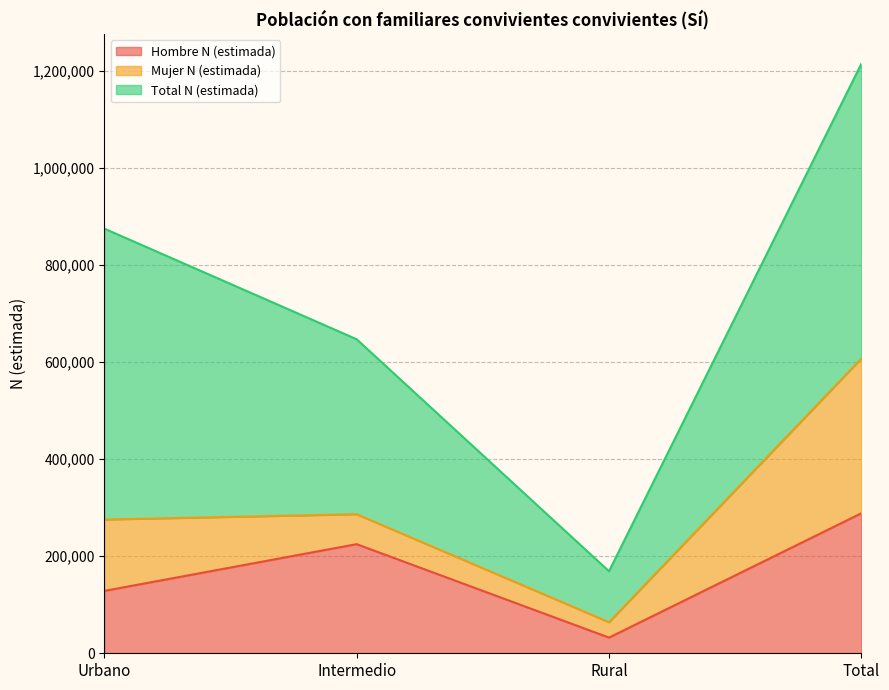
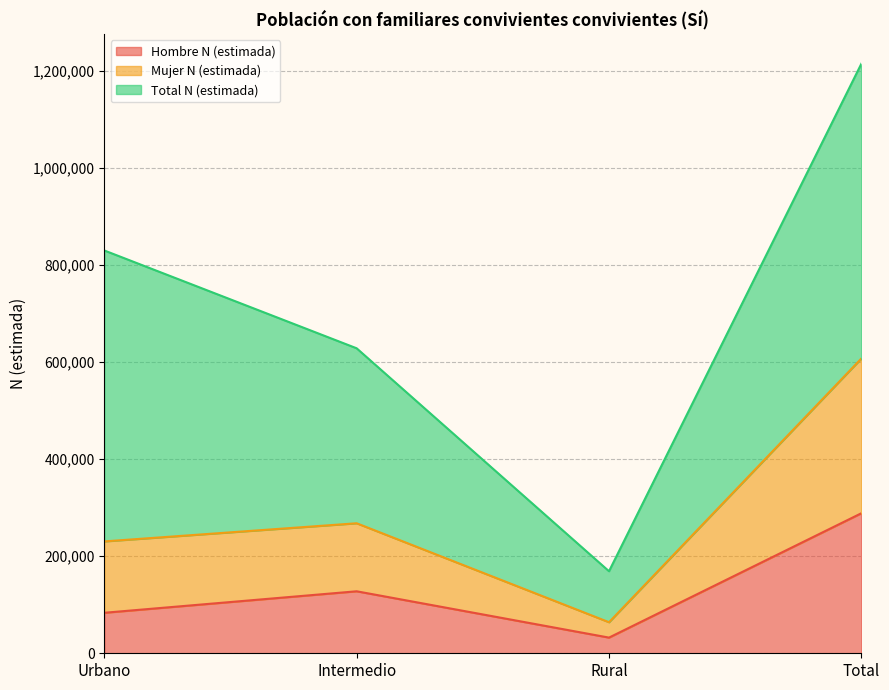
  {
    "Hombre N (estimada)": {
-     "Urbano": "130,000",
-     "Intermedio": "220,000",
+     "Urbano": "80,000",
+     "Intermedio": "130,000",
      "Rural": "30,000",
      "Total": "290,000"
    },
    "Mujer N (estimada)": {
      "Urbano": "150,000",
-     "Intermedio": "60,000",
+     "Intermedio": "140,000",
      "Rural": "30,000",
      "Total": "320,000"
    },
    "Total N (estimada)": {
      "Urbano": "600,000",
      "Intermedio": "360,000",
      "Rural": "100,000",
      "Total": "610,000"
    }
  }
